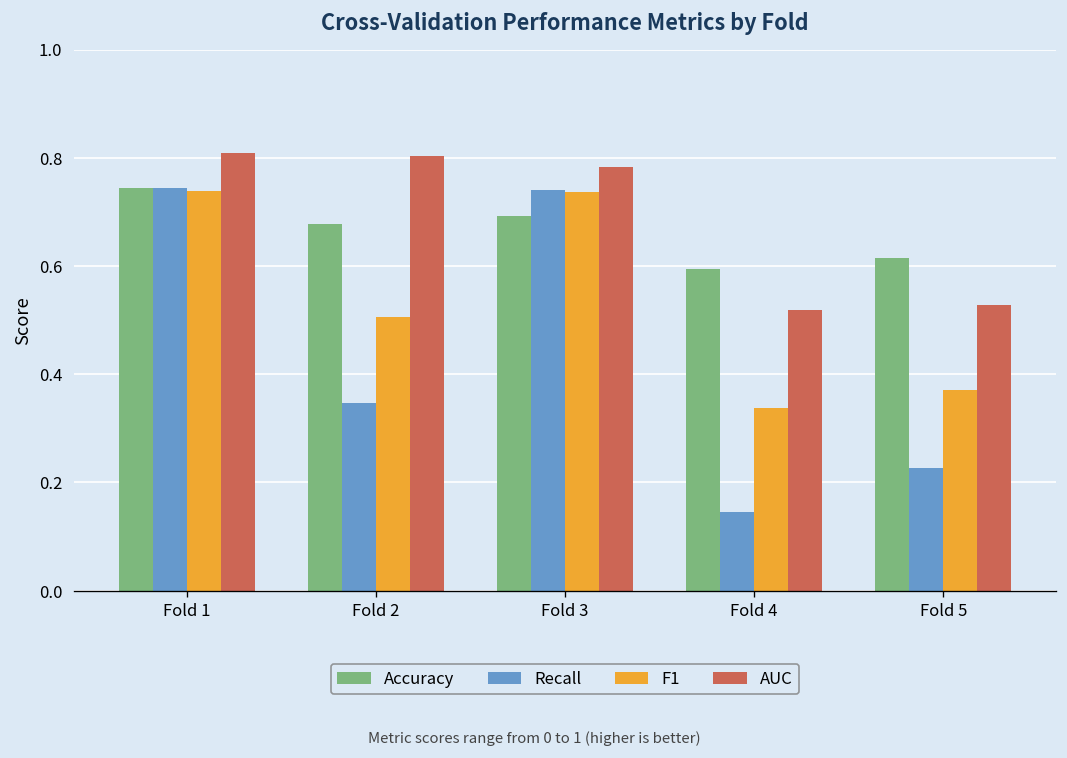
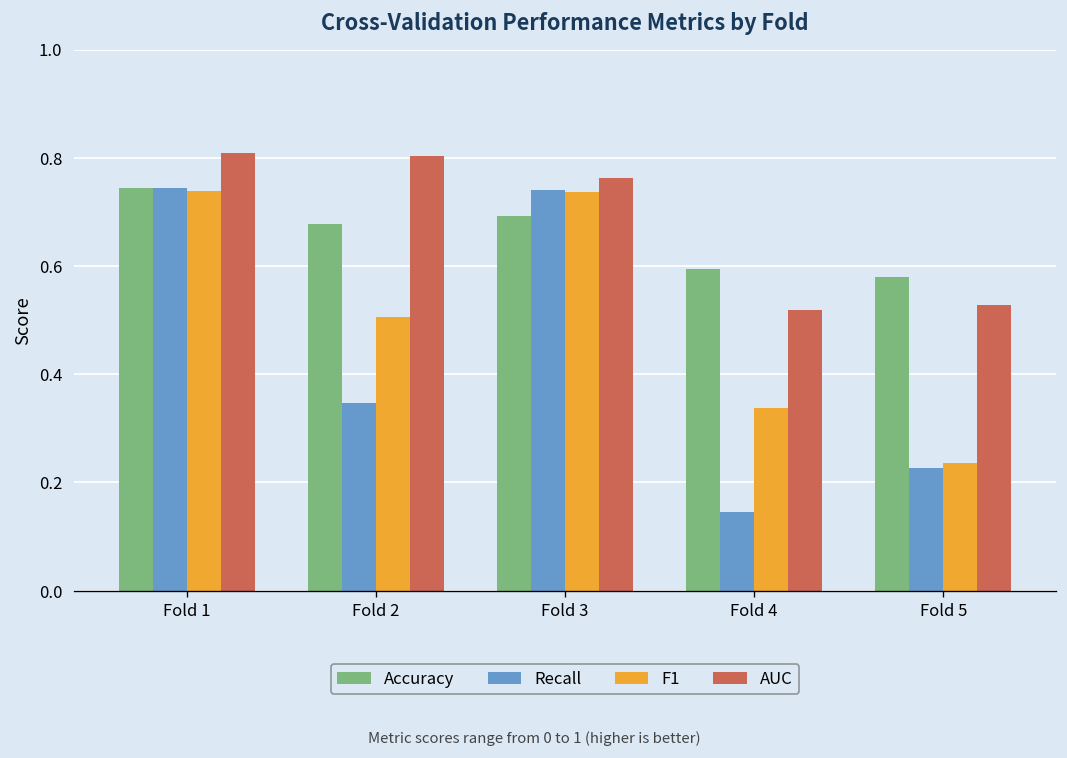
  {
    "Accuracy": {
      "Fold 1": 0.74,
      "Fold 2": 0.68,
      "Fold 3": 0.69,
      "Fold 4": 0.59,
-     "Fold 5": 0.62
+     "Fold 5": 0.58
    },
    "Recall": {
      "Fold 1": 0.74,
      "Fold 2": 0.35,
      "Fold 3": 0.74,
      "Fold 4": 0.15,
      "Fold 5": 0.23
    },
    "F1": {
      "Fold 1": 0.74,
      "Fold 2": 0.51,
      "Fold 3": 0.74,
      "Fold 4": 0.34,
-     "Fold 5": 0.37
+     "Fold 5": 0.24
    },
    "AUC": {
      "Fold 1": 0.81,
      "Fold 2": 0.80,
-     "Fold 3": 0.78,
+     "Fold 3": 0.76,
      "Fold 4": 0.52,
      "Fold 5": 0.53
    }
  }
